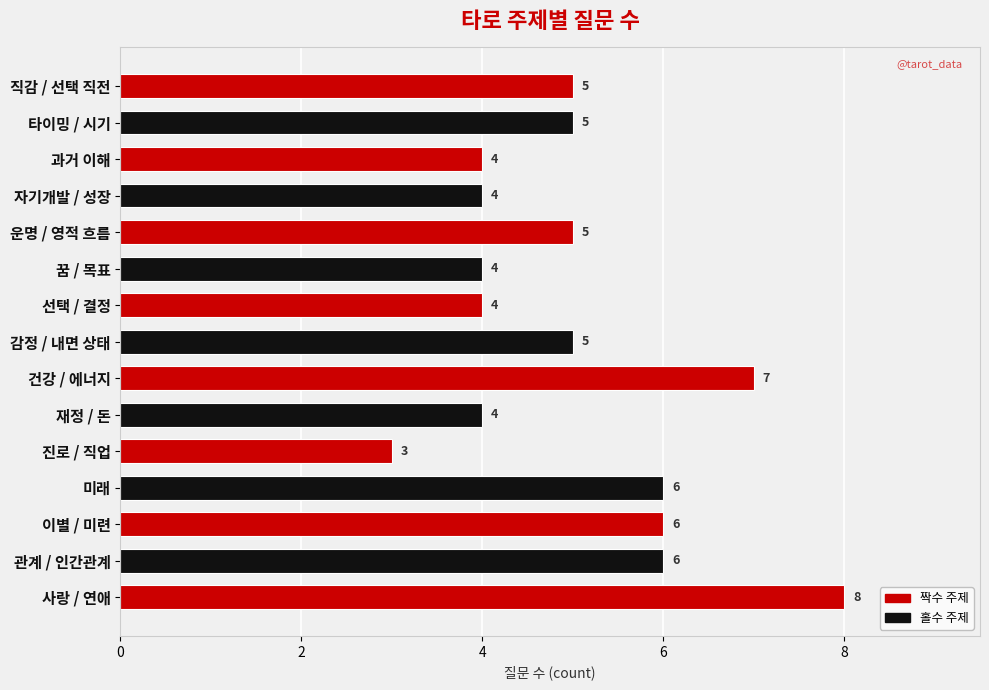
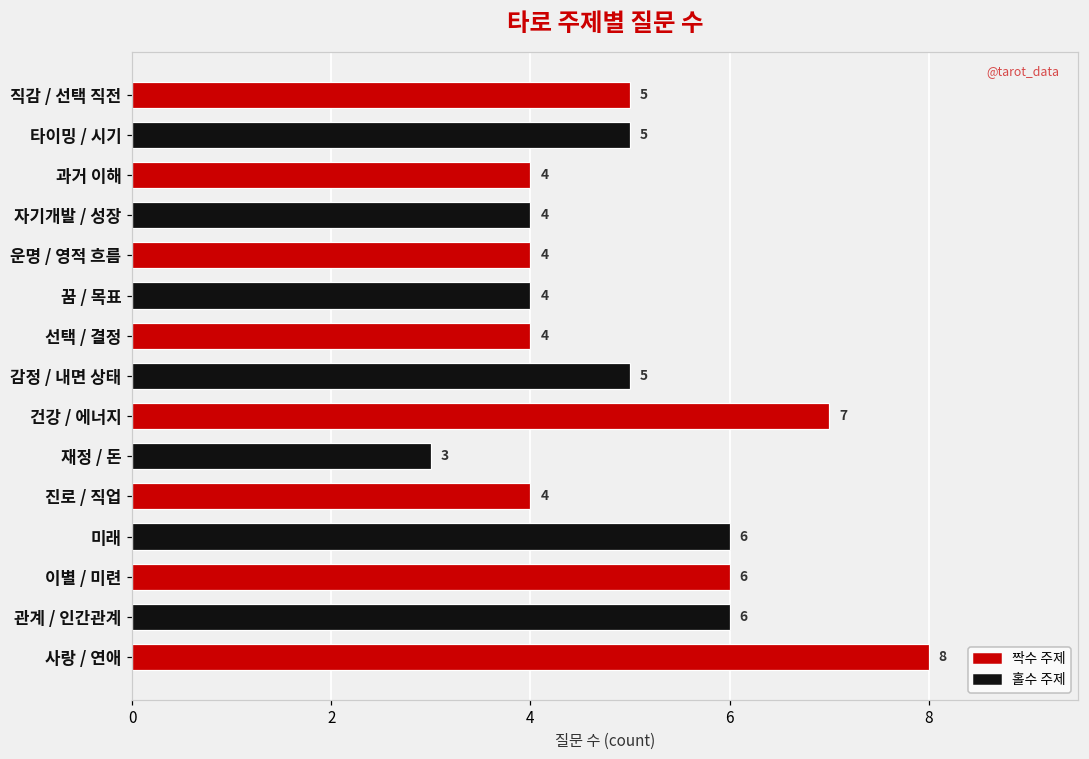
  {
    "직감 / 선택 직전": 5,
    "타이밍 / 시기": 5,
    "과거 이해": 4,
    "자기개발 / 성장": 4,
-   "운명 / 영적 흐름": 5,
+   "운명 / 영적 흐름": 4,
    "꿈 / 목표": 4,
    "선택 / 결정": 4,
    "감정 / 내면 상태": 5,
    "건강 / 에너지": 7,
-   "재정 / 돈": 4,
-   "진로 / 직업": 3,
+   "재정 / 돈": 3,
+   "진로 / 직업": 4,
    "미래": 6,
    "이별 / 미련": 6,
    "관계 / 인간관계": 6,
    "사랑 / 연애": 8
  }
